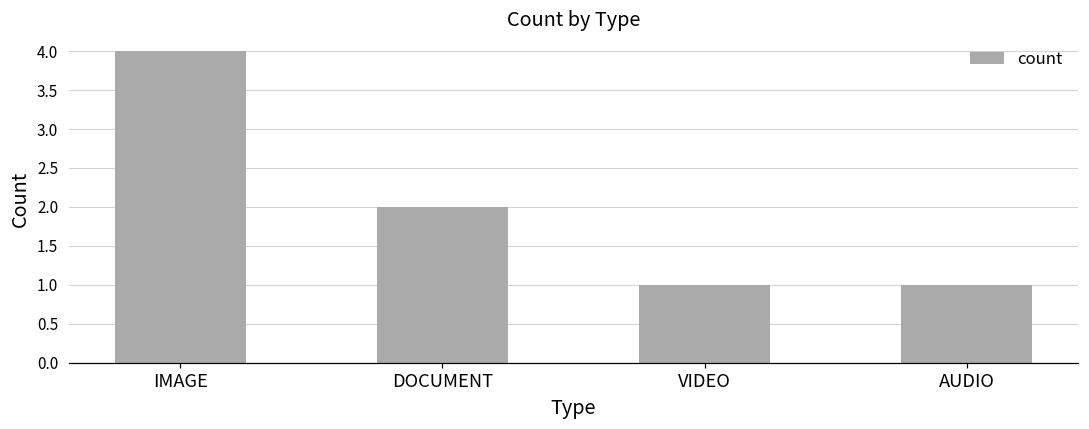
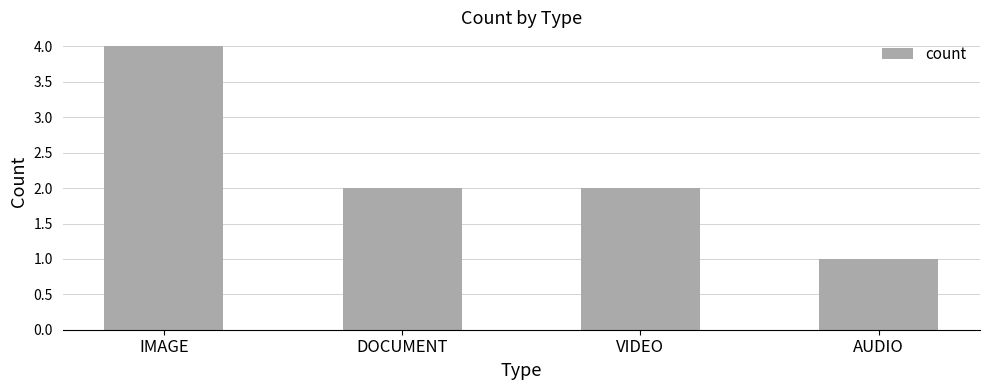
  {
    "IMAGE": 4,
    "DOCUMENT": 2,
-   "VIDEO": 1,
+   "VIDEO": 2,
    "AUDIO": 1
  }
